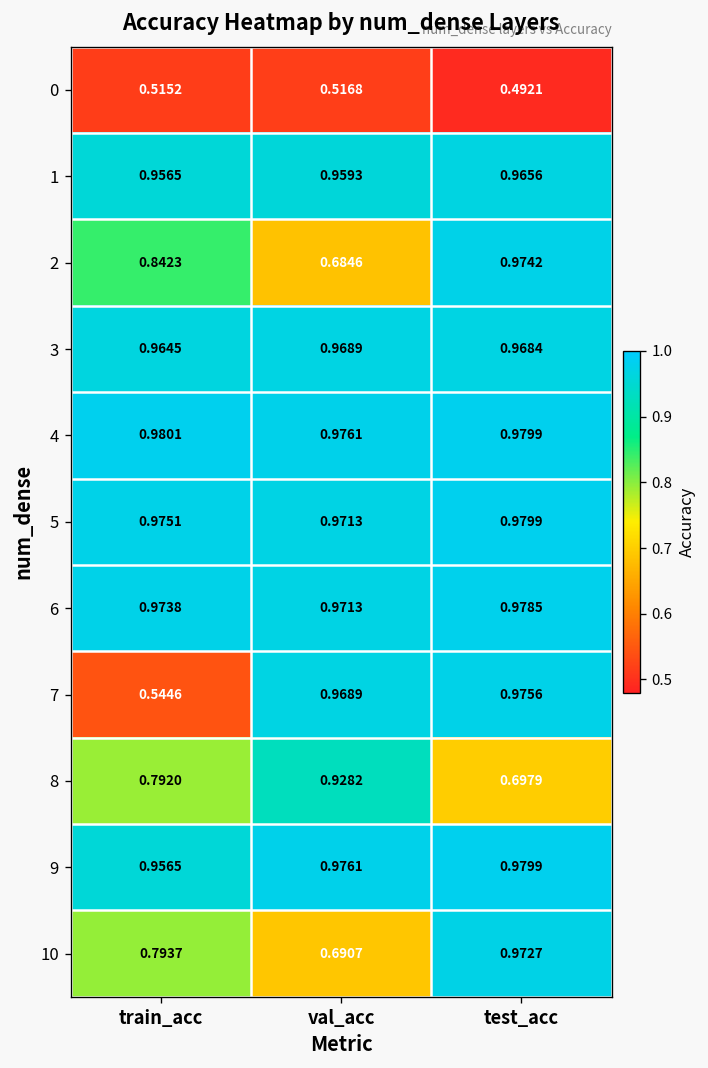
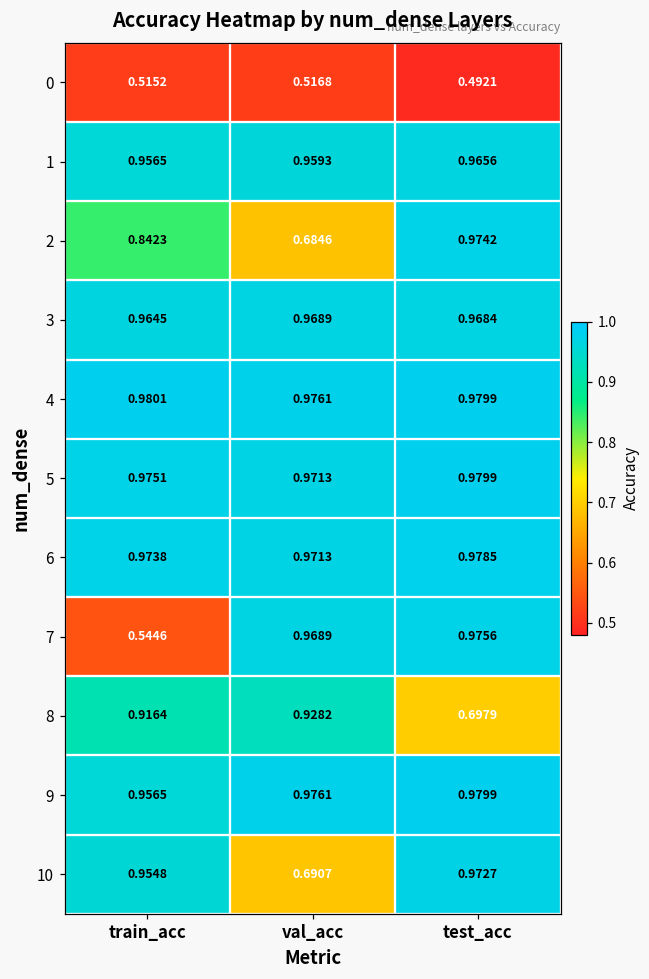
  {
    "0": {
      "train_acc": 0.5152,
      "val_acc": 0.5168,
      "test_acc": 0.4921
    },
    "1": {
      "train_acc": 0.9565,
      "val_acc": 0.9593,
      "test_acc": 0.9656
    },
    "2": {
      "train_acc": 0.8423,
      "val_acc": 0.6846,
      "test_acc": 0.9742
    },
    "3": {
      "train_acc": 0.9645,
      "val_acc": 0.9689,
      "test_acc": 0.9684
    },
    "4": {
      "train_acc": 0.9801,
      "val_acc": 0.9761,
      "test_acc": 0.9799
    },
    "5": {
      "train_acc": 0.9751,
      "val_acc": 0.9713,
      "test_acc": 0.9799
    },
    "6": {
      "train_acc": 0.9738,
      "val_acc": 0.9713,
      "test_acc": 0.9785
    },
    "7": {
      "train_acc": 0.5446,
      "val_acc": 0.9689,
      "test_acc": 0.9756
    },
    "8": {
-     "train_acc": 0.7920,
+     "train_acc": 0.9164,
      "val_acc": 0.9282,
      "test_acc": 0.6979
    },
    "9": {
      "train_acc": 0.9565,
      "val_acc": 0.9761,
      "test_acc": 0.9799
    },
    "10": {
-     "train_acc": 0.7937,
+     "train_acc": 0.9548,
      "val_acc": 0.6907,
      "test_acc": 0.9727
    }
  }
